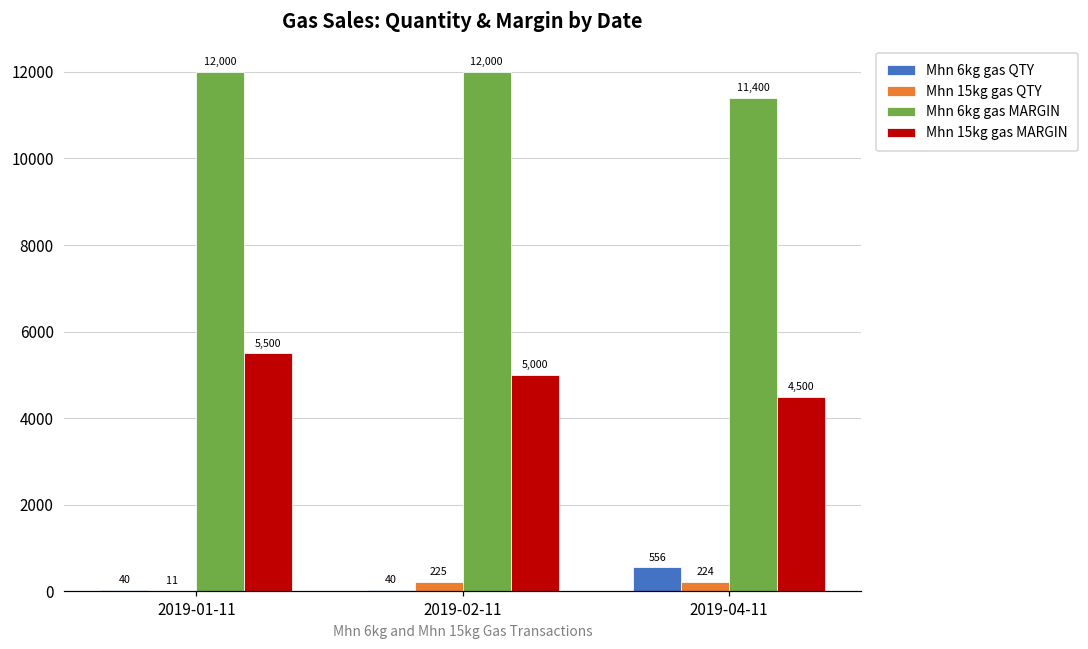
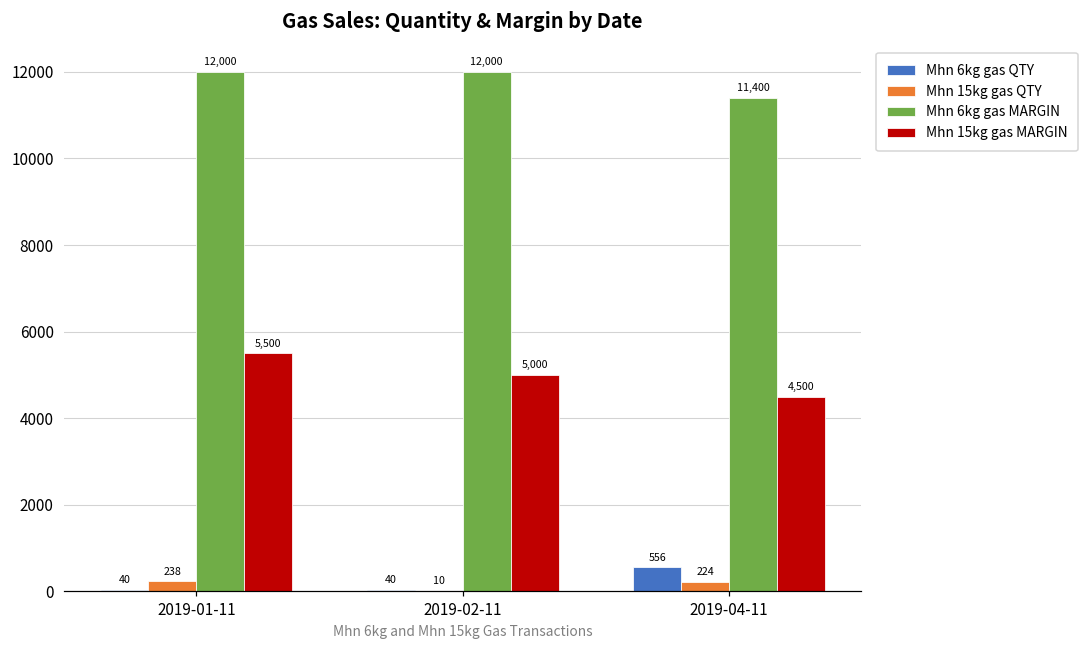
  {
    "Mhn 6kg gas QTY": {
      "2019-01-11": "40",
      "2019-02-11": "40",
      "2019-04-11": "556"
    },
    "Mhn 15kg gas QTY": {
-     "2019-01-11": "11",
-     "2019-02-11": "225",
+     "2019-01-11": "238",
+     "2019-02-11": "10",
      "2019-04-11": "224"
    },
    "Mhn 6kg gas MARGIN": {
      "2019-01-11": "12,000",
      "2019-02-11": "12,000",
      "2019-04-11": "11,400"
    },
    "Mhn 15kg gas MARGIN": {
      "2019-01-11": "5,500",
      "2019-02-11": "5,000",
      "2019-04-11": "4,500"
    }
  }
